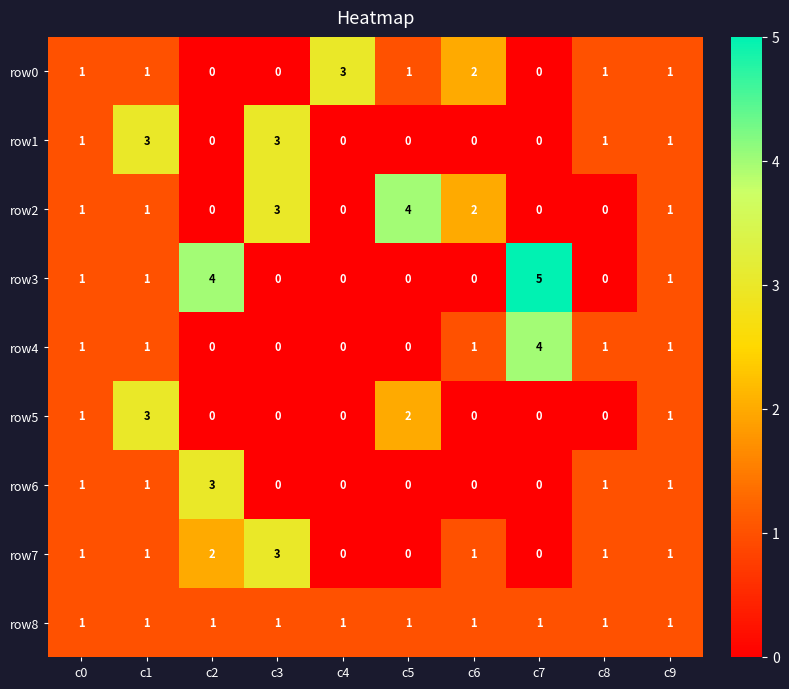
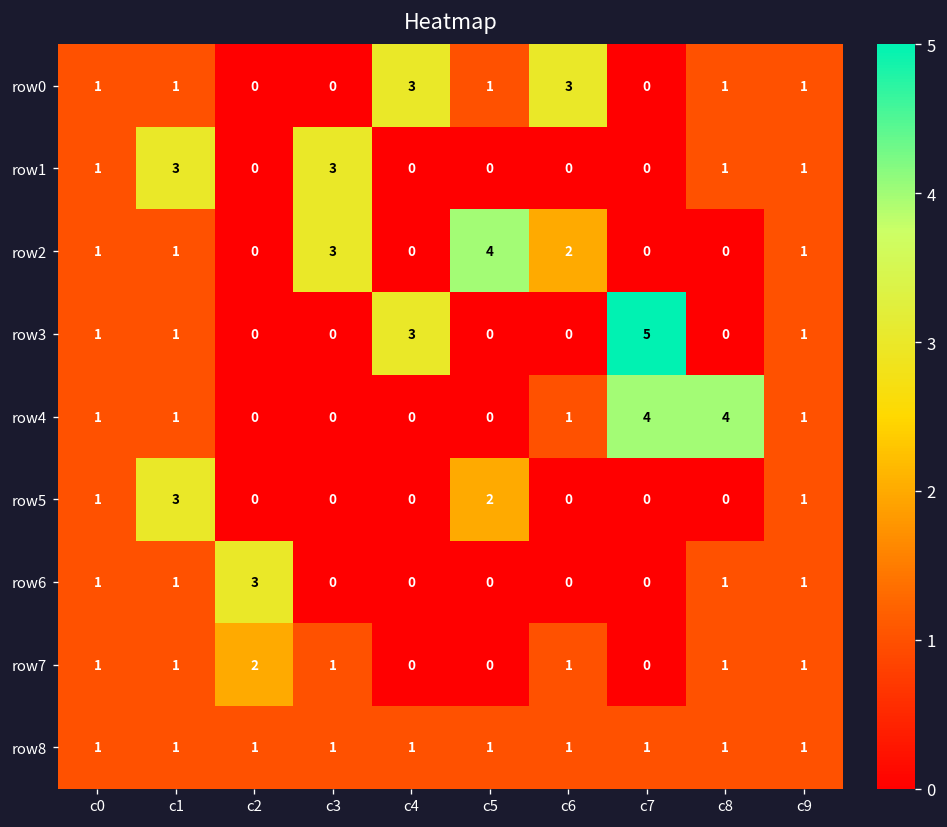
  {
    "row0": {
      "c0": 1,
      "c1": 1,
      "c2": 0,
      "c3": 0,
      "c4": 3,
      "c5": 1,
-     "c6": 2,
+     "c6": 3,
      "c7": 0,
      "c8": 1,
      "c9": 1
    },
    "row1": {
      "c0": 1,
      "c1": 3,
      "c2": 0,
      "c3": 3,
      "c4": 0,
      "c5": 0,
      "c6": 0,
      "c7": 0,
      "c8": 1,
      "c9": 1
    },
    "row2": {
      "c0": 1,
      "c1": 1,
      "c2": 0,
      "c3": 3,
      "c4": 0,
      "c5": 4,
      "c6": 2,
      "c7": 0,
      "c8": 0,
      "c9": 1
    },
    "row3": {
      "c0": 1,
      "c1": 1,
-     "c2": 4,
+     "c2": 0,
      "c3": 0,
-     "c4": 0,
+     "c4": 3,
      "c5": 0,
      "c6": 0,
      "c7": 5,
      "c8": 0,
      "c9": 1
    },
    "row4": {
      "c0": 1,
      "c1": 1,
      "c2": 0,
      "c3": 0,
      "c4": 0,
      "c5": 0,
      "c6": 1,
      "c7": 4,
-     "c8": 1,
+     "c8": 4,
      "c9": 1
    },
    "row5": {
      "c0": 1,
      "c1": 3,
      "c2": 0,
      "c3": 0,
      "c4": 0,
      "c5": 2,
      "c6": 0,
      "c7": 0,
      "c8": 0,
      "c9": 1
    },
    "row6": {
      "c0": 1,
      "c1": 1,
      "c2": 3,
      "c3": 0,
      "c4": 0,
      "c5": 0,
      "c6": 0,
      "c7": 0,
      "c8": 1,
      "c9": 1
    },
    "row7": {
      "c0": 1,
      "c1": 1,
      "c2": 2,
-     "c3": 3,
+     "c3": 1,
      "c4": 0,
      "c5": 0,
      "c6": 1,
      "c7": 0,
      "c8": 1,
      "c9": 1
    },
    "row8": {
      "c0": 1,
      "c1": 1,
      "c2": 1,
      "c3": 1,
      "c4": 1,
      "c5": 1,
      "c6": 1,
      "c7": 1,
      "c8": 1,
      "c9": 1
    }
  }
